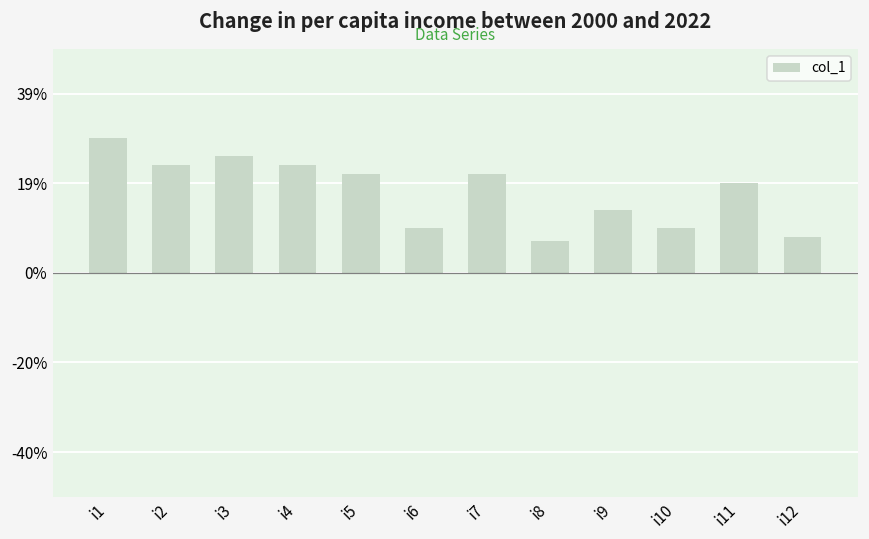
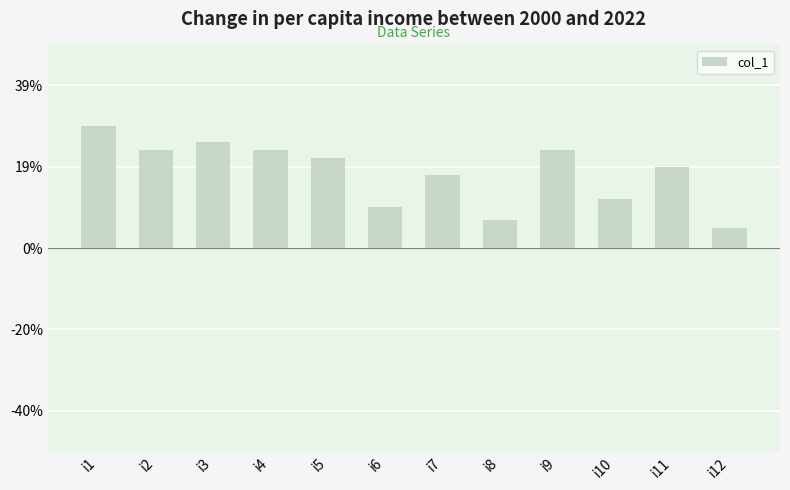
  {
    "i1": "30%",
    "i2": "24%",
    "i3": "26%",
    "i4": "24%",
    "i5": "22%",
    "i6": "10%",
-   "i7": "22%",
+   "i7": "18%",
    "i8": "7%",
-   "i9": "14%",
-   "i10": "10%",
+   "i9": "24%",
+   "i10": "12%",
    "i11": "20%",
-   "i12": "8%"
+   "i12": "5%"
  }
